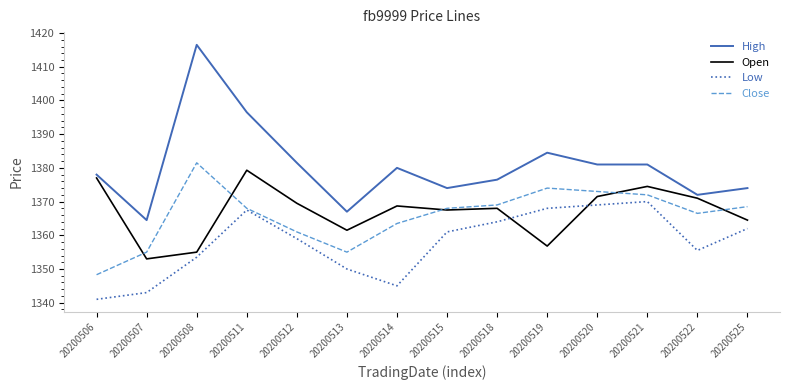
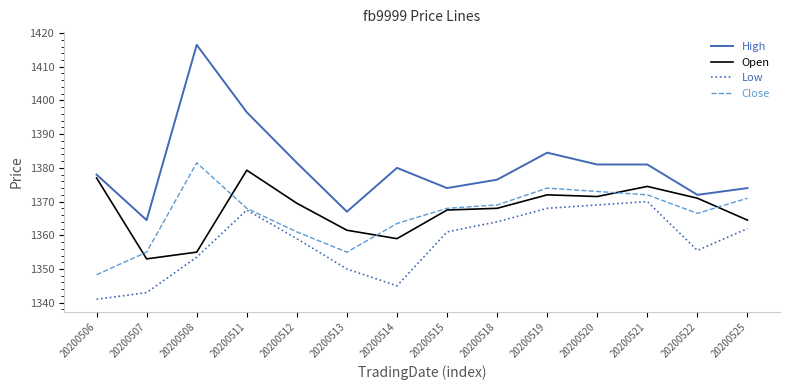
  {
    "Open": {
      "20200506": 1377,
      "20200507": 1353,
      "20200508": 1355,
      "20200511": 1379,
      "20200512": 1370,
      "20200513": 1362,
-     "20200514": 1369,
+     "20200514": 1359,
      "20200518": 1368,
-     "20200519": 1357,
+     "20200519": 1372,
      "20200520": 1372,
      "20200521": 1375,
      "20200522": 1371,
      "20200525": 1365
    },
    "Close": {
      "20200506": 1348,
      "20200507": 1355,
      "20200508": 1382,
      "20200512": 1361,
      "20200513": 1355,
      "20200514": 1364,
      "20200518": 1369,
      "20200519": 1374,
      "20200520": 1373,
      "20200521": 1372,
      "20200522": 1367,
-     "20200525": 1369
+     "20200525": 1371
    }
  }
